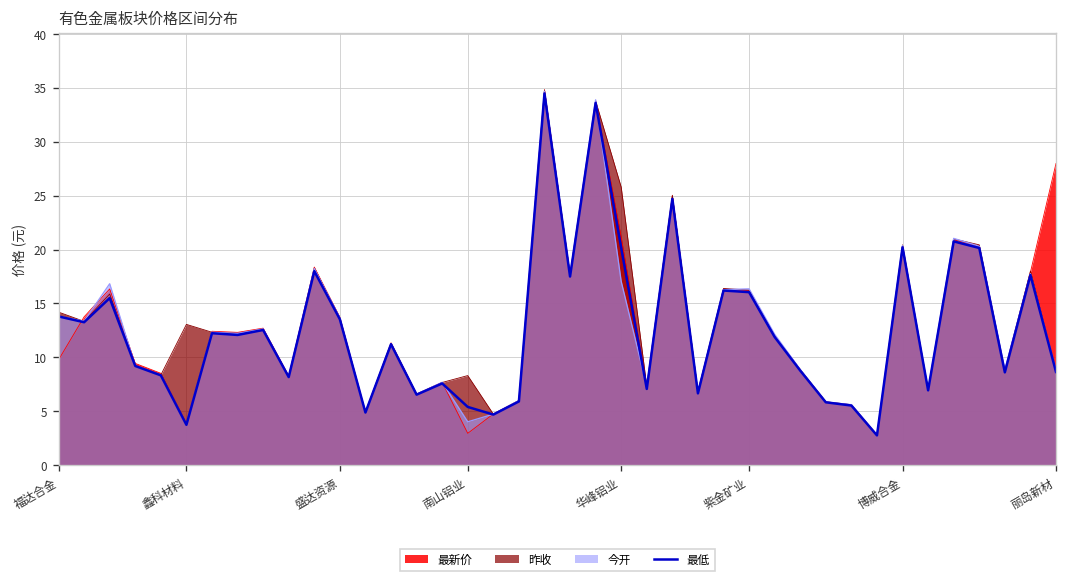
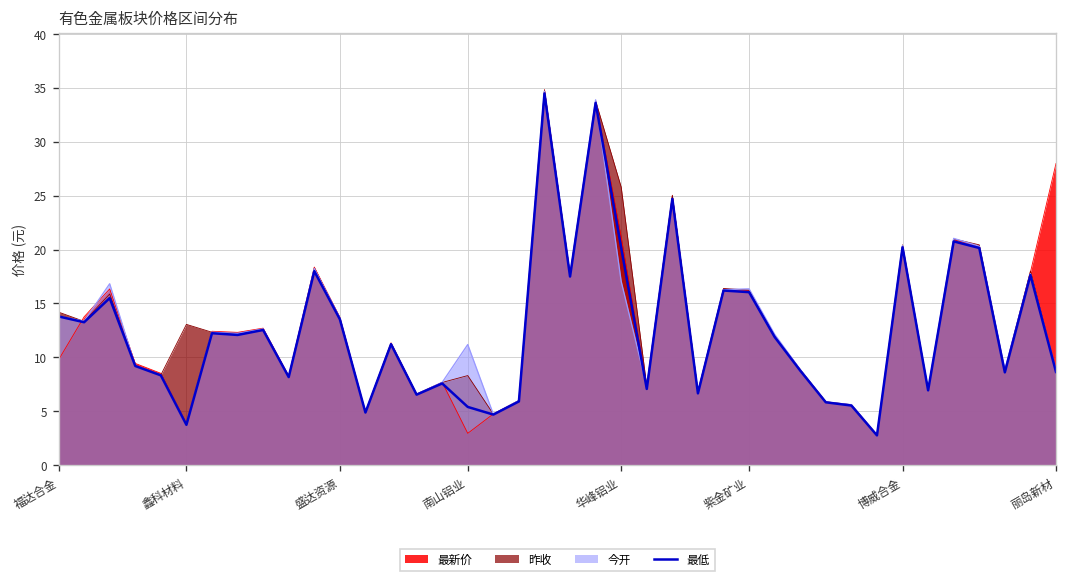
  {
    "最新价": {
      "福达合金": 10,
      "南山铝业": 3,
      "华峰铝业": 21,
      "丽岛新材": 28
    },
    "昨收": {
      "福达合金": 14,
      "鑫科材料": 13,
      "南山铝业": 8,
      "华峰铝业": 26
    },
    "今开": {
-     "南山铝业": 4,
+     "南山铝业": 11,
      "华峰铝业": 17
    },
    "最低": {
      "南山铝业": 5,
      "华峰铝业": 20
    }
  }
